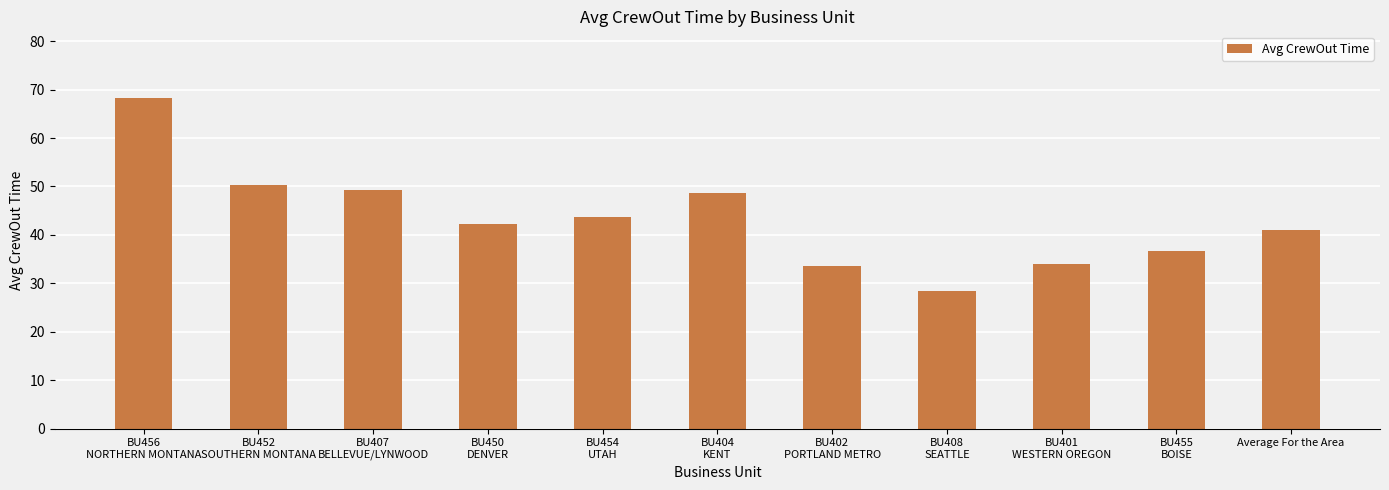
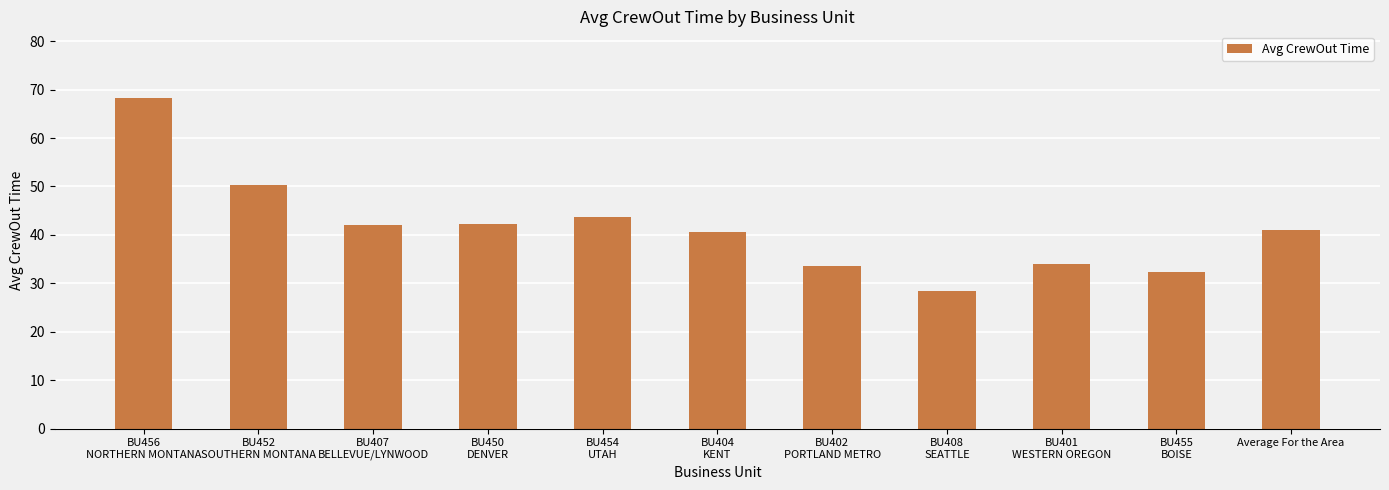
  {
    "BU456 NORTHERN MONTANA": 68,
    "BU452 SOUTHERN MONTANA": 50,
-   "BU407 BELLEVUE/LYNWOOD": 49,
+   "BU407 BELLEVUE/LYNWOOD": 42,
    "BU450 DENVER": 42,
    "BU454 UTAH": 44,
-   "BU404 KENT": 49,
+   "BU404 KENT": 41,
    "BU402 PORTLAND METRO": 34,
    "BU408 SEATTLE": 28,
    "BU401 WESTERN OREGON": 34,
-   "BU455 BOISE": 37,
+   "BU455 BOISE": 32,
    "Average For the Area": 41
  }
